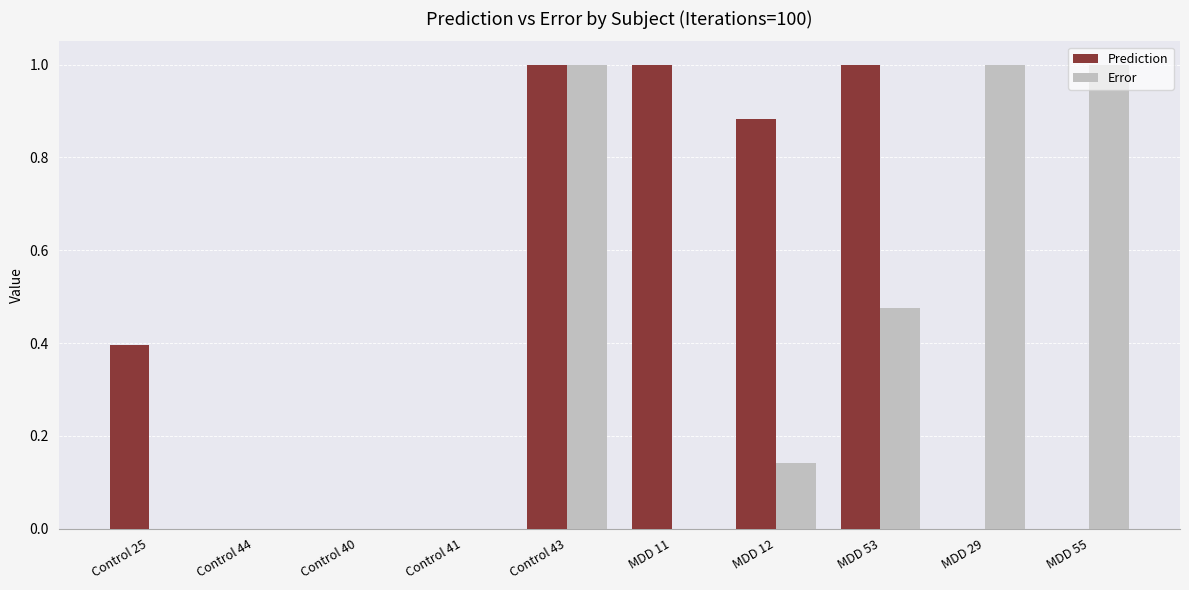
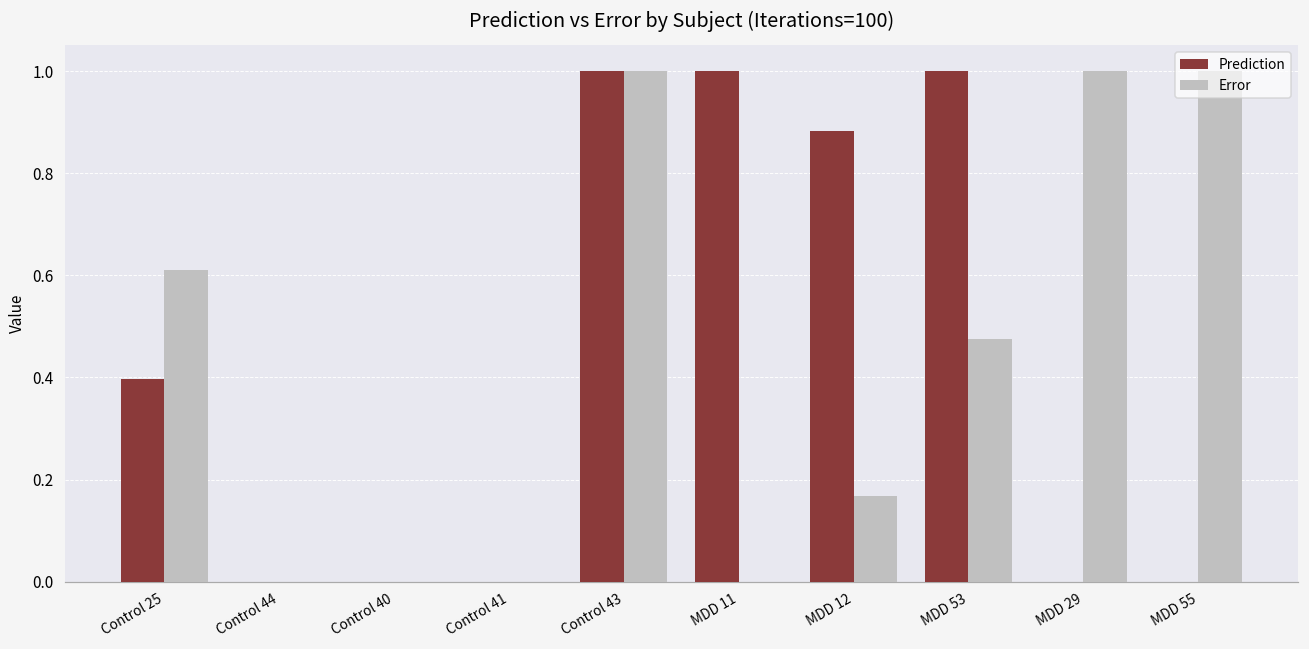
  {
    "Prediction": {
      "Control 25": 0.40,
      "Control 43": 1.00,
      "MDD 11": 1.00,
      "MDD 12": 0.88,
      "MDD 53": 1.00
    },
    "Error": {
-     "Control 25": 0.00,
+     "Control 25": 0.61,
      "Control 43": 1.00,
-     "MDD 12": 0.14,
+     "MDD 12": 0.17,
      "MDD 53": 0.48,
      "MDD 29": 1.00
    }
  }
